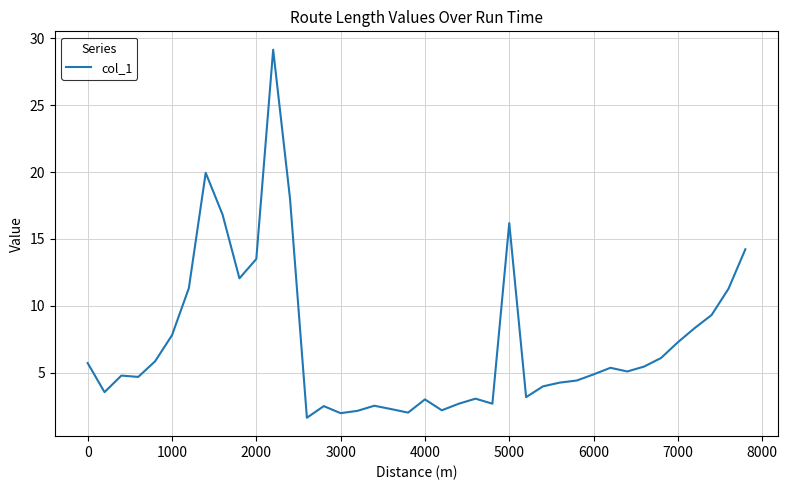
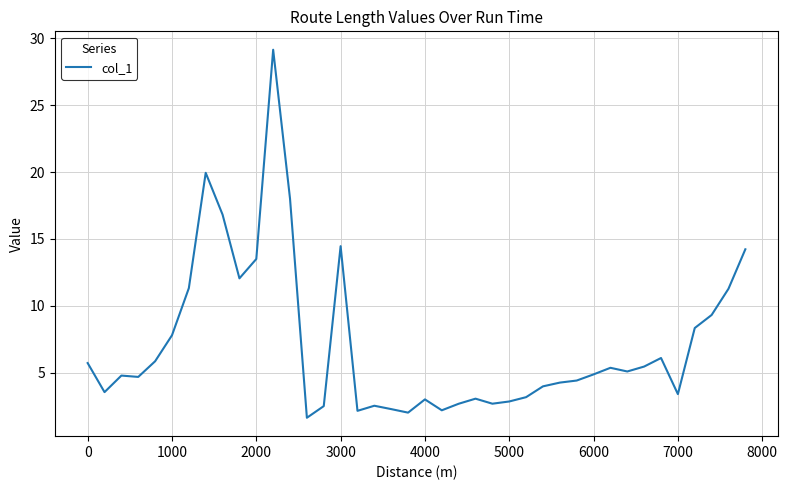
  {
    "0": 5.7,
    "1000": 7.8,
    "2000": 13.5,
-   "3000": 2.0,
+   "3000": 14.5,
    "4000": 3.0,
-   "5000": 16.2,
+   "5000": 2.9,
    "6000": 4.9,
-   "7000": 7.3
+   "7000": 3.4
  }
